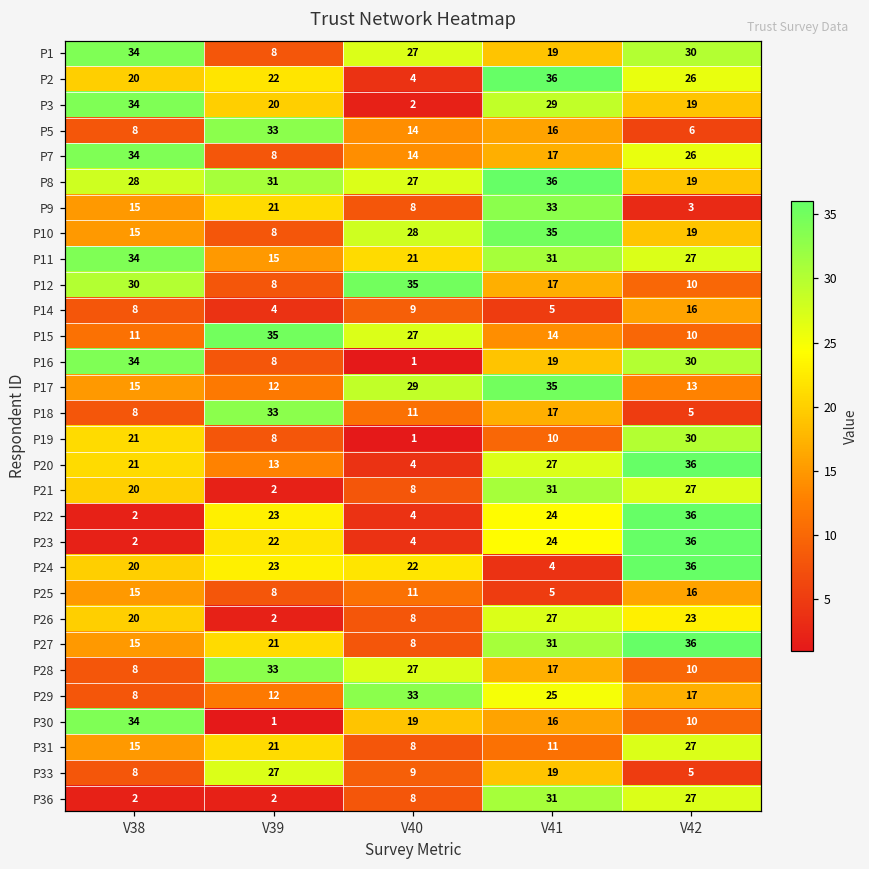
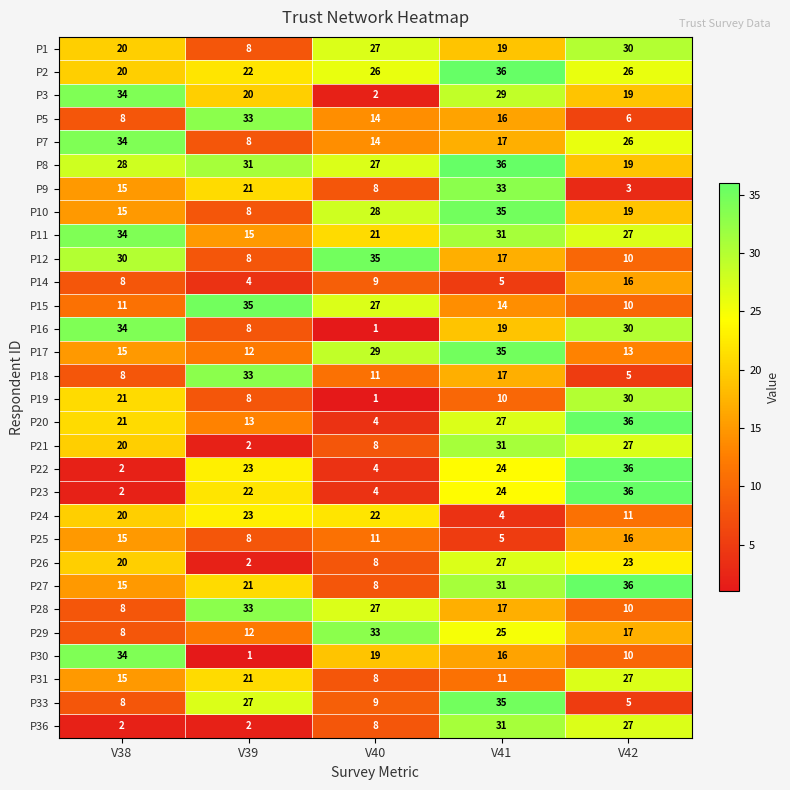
  {
    "P1": {
-     "V38": 34,
+     "V38": 20,
      "V39": 8,
      "V40": 27,
      "V41": 19,
      "V42": 30
    },
    "P2": {
      "V38": 20,
      "V39": 22,
-     "V40": 4,
+     "V40": 26,
      "V41": 36,
      "V42": 26
    },
    "P3": {
      "V38": 34,
      "V39": 20,
      "V40": 2,
      "V41": 29,
      "V42": 19
    },
    "P5": {
      "V38": 8,
      "V39": 33,
      "V40": 14,
      "V41": 16,
      "V42": 6
    },
    "P7": {
      "V38": 34,
      "V39": 8,
      "V40": 14,
      "V41": 17,
      "V42": 26
    },
    "P8": {
      "V38": 28,
      "V39": 31,
      "V40": 27,
      "V41": 36,
      "V42": 19
    },
    "P9": {
      "V38": 15,
      "V39": 21,
      "V40": 8,
      "V41": 33,
      "V42": 3
    },
    "P10": {
      "V38": 15,
      "V39": 8,
      "V40": 28,
      "V41": 35,
      "V42": 19
    },
    "P11": {
      "V38": 34,
      "V39": 15,
      "V40": 21,
      "V41": 31,
      "V42": 27
    },
    "P12": {
      "V38": 30,
      "V39": 8,
      "V40": 35,
      "V41": 17,
      "V42": 10
    },
    "P14": {
      "V38": 8,
      "V39": 4,
      "V40": 9,
      "V41": 5,
      "V42": 16
    },
    "P15": {
      "V38": 11,
      "V39": 35,
      "V40": 27,
      "V41": 14,
      "V42": 10
    },
    "P16": {
      "V38": 34,
      "V39": 8,
      "V40": 1,
      "V41": 19,
      "V42": 30
    },
    "P17": {
      "V38": 15,
      "V39": 12,
      "V40": 29,
      "V41": 35,
      "V42": 13
    },
    "P18": {
      "V38": 8,
      "V39": 33,
      "V40": 11,
      "V41": 17,
      "V42": 5
    },
    "P19": {
      "V38": 21,
      "V39": 8,
      "V40": 1,
      "V41": 10,
      "V42": 30
    },
    "P20": {
      "V38": 21,
      "V39": 13,
      "V40": 4,
      "V41": 27,
      "V42": 36
    },
    "P21": {
      "V38": 20,
      "V39": 2,
      "V40": 8,
      "V41": 31,
      "V42": 27
    },
    "P22": {
      "V38": 2,
      "V39": 23,
      "V40": 4,
      "V41": 24,
      "V42": 36
    },
    "P23": {
      "V38": 2,
      "V39": 22,
      "V40": 4,
      "V41": 24,
      "V42": 36
    },
    "P24": {
      "V38": 20,
      "V39": 23,
      "V40": 22,
      "V41": 4,
-     "V42": 36
+     "V42": 11
    },
    "P25": {
      "V38": 15,
      "V39": 8,
      "V40": 11,
      "V41": 5,
      "V42": 16
    },
    "P26": {
      "V38": 20,
      "V39": 2,
      "V40": 8,
      "V41": 27,
      "V42": 23
    },
    "P27": {
      "V38": 15,
      "V39": 21,
      "V40": 8,
      "V41": 31,
      "V42": 36
    },
    "P28": {
      "V38": 8,
      "V39": 33,
      "V40": 27,
      "V41": 17,
      "V42": 10
    },
    "P29": {
      "V38": 8,
      "V39": 12,
      "V40": 33,
      "V41": 25,
      "V42": 17
    },
    "P30": {
      "V38": 34,
      "V39": 1,
      "V40": 19,
      "V41": 16,
      "V42": 10
    },
    "P31": {
      "V38": 15,
      "V39": 21,
      "V40": 8,
      "V41": 11,
      "V42": 27
    },
    "P33": {
      "V38": 8,
      "V39": 27,
      "V40": 9,
-     "V41": 19,
+     "V41": 35,
      "V42": 5
    },
    "P36": {
      "V38": 2,
      "V39": 2,
      "V40": 8,
      "V41": 31,
      "V42": 27
    }
  }
